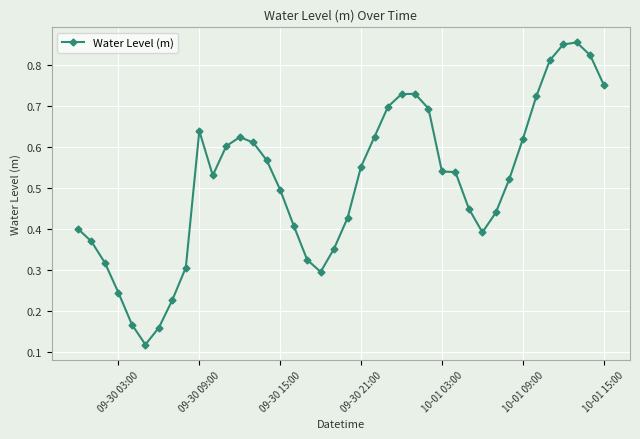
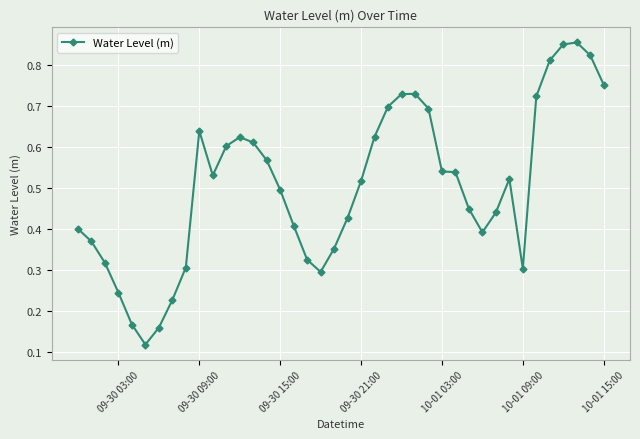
  {
    "09-30 03:00": 0.24,
    "09-30 09:00": 0.64,
    "09-30 15:00": 0.50,
-   "09-30 21:00": 0.55,
+   "09-30 21:00": 0.52,
    "10-01 03:00": 0.54,
-   "10-01 09:00": 0.62,
+   "10-01 09:00": 0.30,
    "10-01 15:00": 0.75
  }
